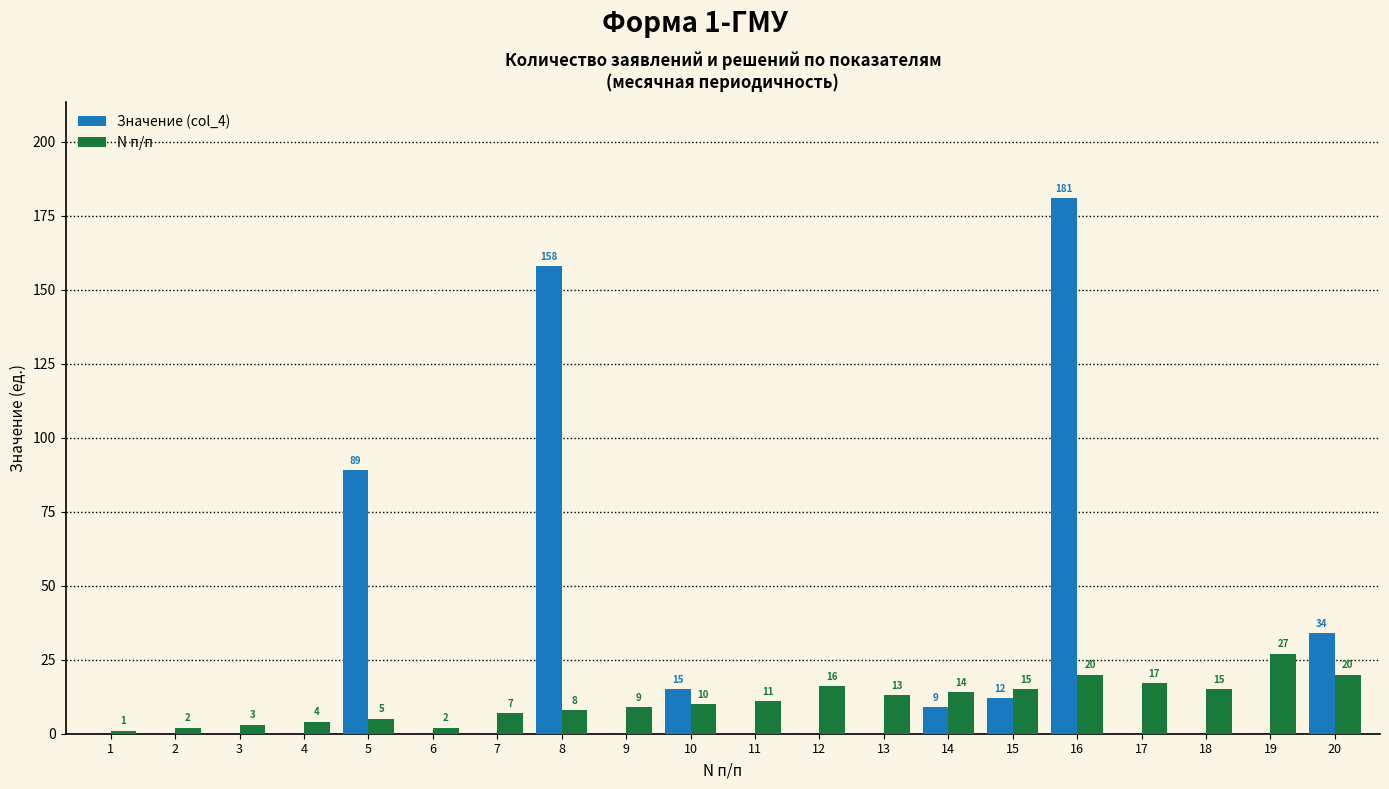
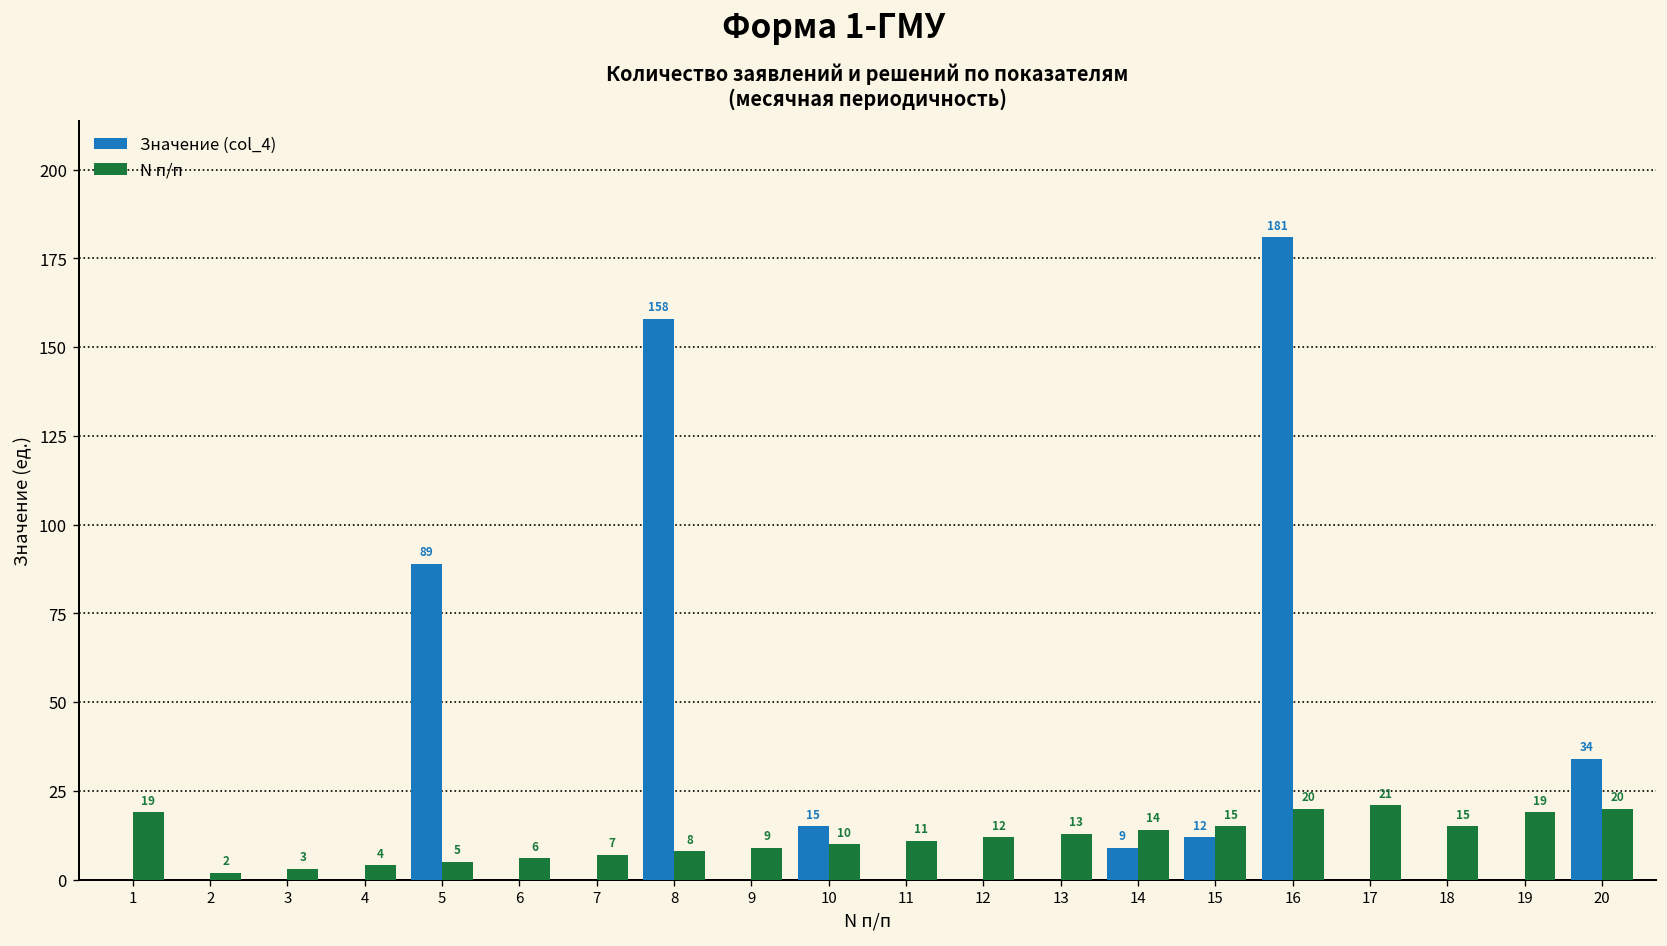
  {
    "Значение (col_4)": {
      "5": 89,
      "8": 158,
      "10": 15,
      "14": 9,
      "15": 12,
      "16": 181,
      "20": 34
    },
    "N п/п": {
-     "1": 1,
+     "1": 19,
      "2": 2,
      "3": 3,
      "4": 4,
      "5": 5,
-     "6": 2,
+     "6": 6,
      "7": 7,
      "8": 8,
      "9": 9,
      "10": 10,
      "11": 11,
-     "12": 16,
+     "12": 12,
      "13": 13,
      "14": 14,
      "15": 15,
      "16": 20,
-     "17": 17,
+     "17": 21,
      "18": 15,
-     "19": 27,
+     "19": 19,
      "20": 20
    }
  }
